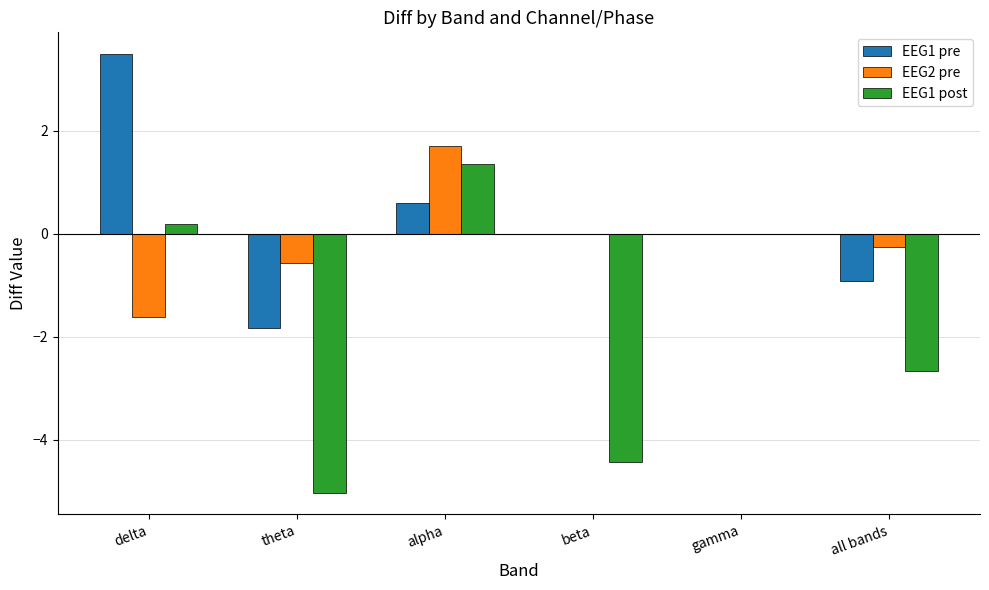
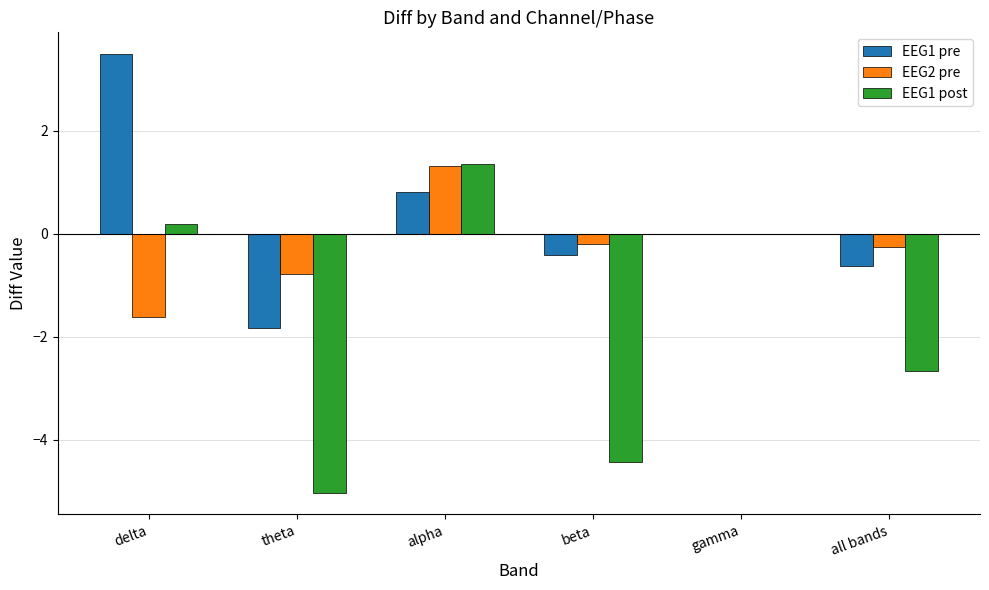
  {
    "EEG1 pre": {
      "delta": 3.5,
      "theta": -1.8,
-     "alpha": 0.6,
-     "beta": 0.0,
+     "alpha": 0.8,
+     "beta": -0.4,
      "gamma": 0.0,
-     "all bands": -0.9
+     "all bands": -0.6
    },
    "EEG2 pre": {
      "delta": -1.6,
-     "theta": -0.6,
-     "alpha": 1.7,
-     "beta": 0.0,
+     "theta": -0.8,
+     "alpha": 1.3,
+     "beta": -0.2,
      "gamma": 0.0,
      "all bands": -0.2
    },
    "EEG1 post": {
      "delta": 0.2,
      "theta": -5.0,
      "alpha": 1.4,
      "beta": -4.4,
      "gamma": 0.0,
      "all bands": -2.7
    }
  }
